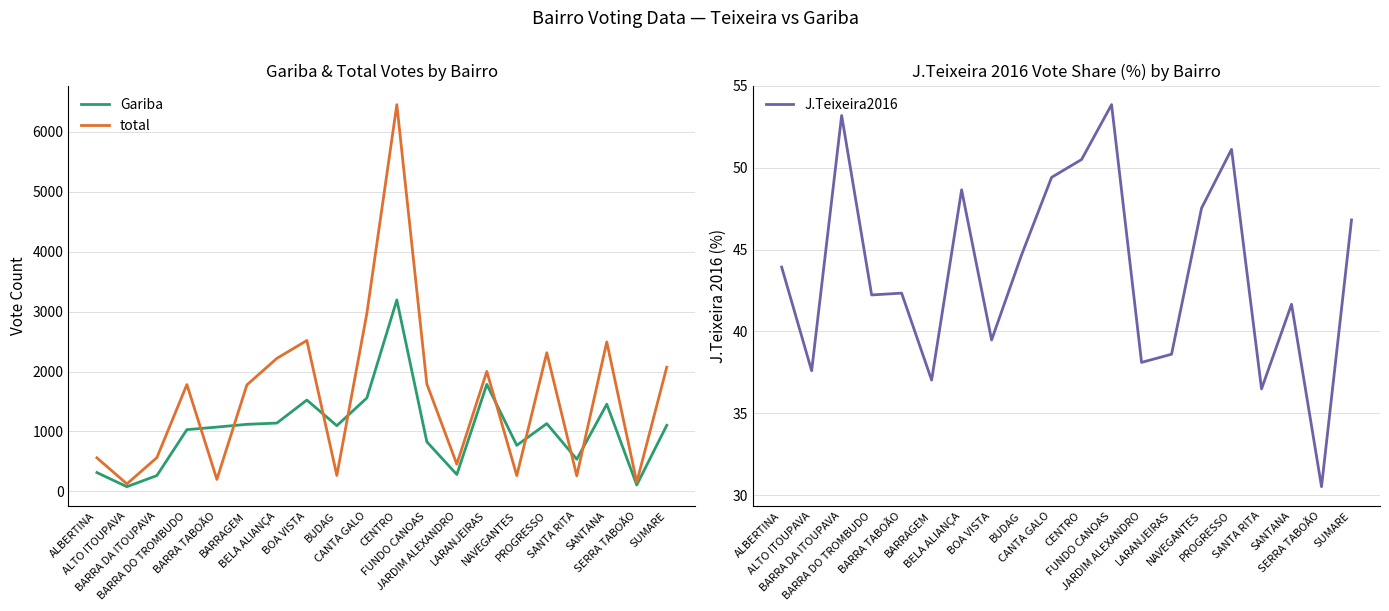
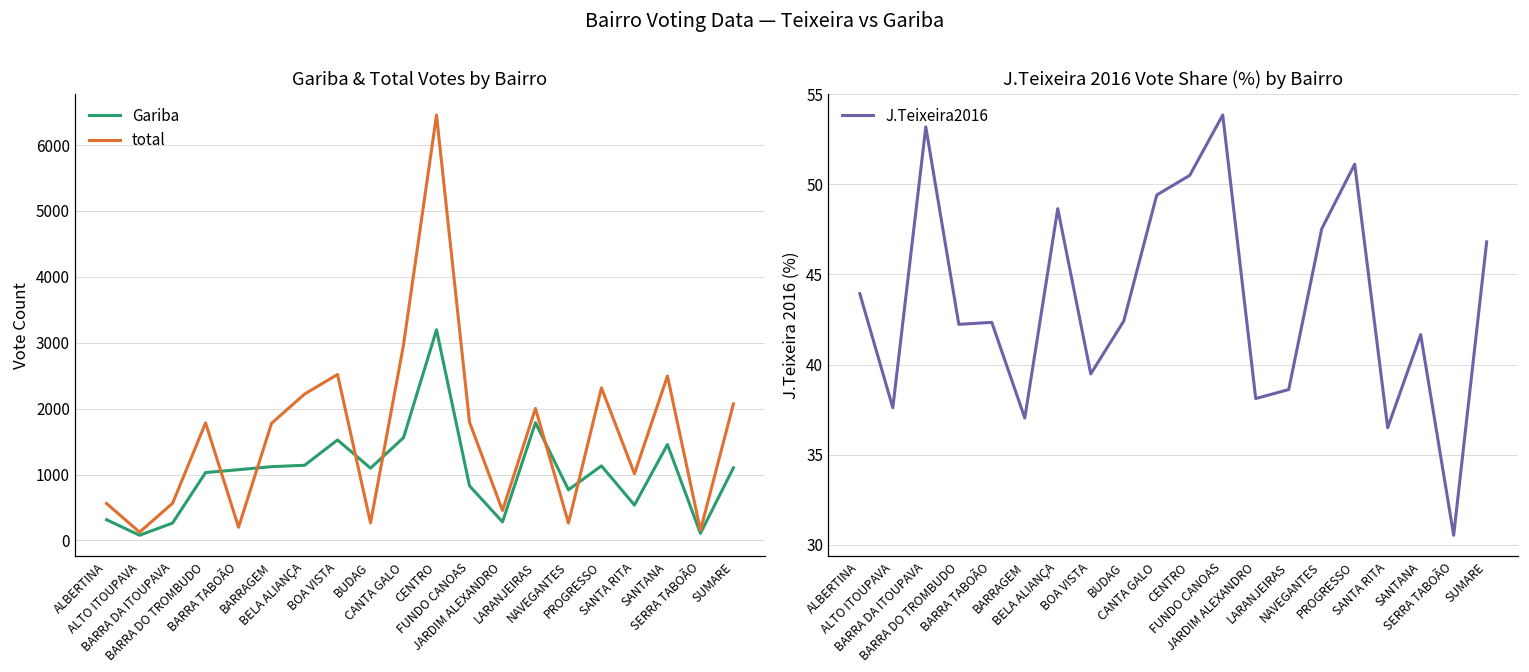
  {
    "Gariba & Total Votes by Bairro": {
      "Gariba": {
        "ALBERTINA": 300,
        "ALTO ITOUPAVA": 100,
        "BARRA DA ITOUPAVA": 300,
        "BARRA DO TROMBUDO": 1000,
        "BARRA TABOÃO": 1100,
        "BARRAGEM": 1100,
        "BELA ALIANÇA": 1100,
        "BOA VISTA": 1500,
        "BUDAG": 1100,
        "CANTA GALO": 1600,
        "CENTRO": 3200,
        "FUNDO CANOAS": 800,
        "JARDIM ALEXANDRO": 300,
        "LARANJEIRAS": 1800,
        "NAVEGANTES": 800,
        "PROGRESSO": 1100,
        "SANTA RITA": 500,
        "SANTANA": 1500,
        "SERRA TABOÃO": 100,
        "SUMARE": 1100
      },
      "total": {
        "ALBERTINA": 600,
        "ALTO ITOUPAVA": 100,
        "BARRA DA ITOUPAVA": 600,
        "BARRA DO TROMBUDO": 1800,
        "BARRA TABOÃO": 200,
        "BARRAGEM": 1800,
        "BELA ALIANÇA": 2200,
        "BOA VISTA": 2500,
        "BUDAG": 300,
        "CANTA GALO": 3000,
        "CENTRO": 6500,
        "FUNDO CANOAS": 1800,
        "JARDIM ALEXANDRO": 500,
        "LARANJEIRAS": 2000,
        "NAVEGANTES": 300,
        "PROGRESSO": 2300,
-       "SANTA RITA": 300,
+       "SANTA RITA": 1000,
        "SANTANA": 2500,
        "SERRA TABOÃO": 200,
        "SUMARE": 2100
      }
    },
    "J.Teixeira 2016 Vote Share (%) by Bairro": {
      "ALBERTINA": 43.9,
      "ALTO ITOUPAVA": 37.6,
      "BARRA DA ITOUPAVA": 53.2,
      "BARRA DO TROMBUDO": 42.2,
      "BARRA TABOÃO": 42.3,
      "BARRAGEM": 37.0,
      "BELA ALIANÇA": 48.7,
      "BOA VISTA": 39.5,
-     "BUDAG": 44.7,
+     "BUDAG": 42.4,
      "CANTA GALO": 49.4,
      "CENTRO": 50.5,
      "FUNDO CANOAS": 53.9,
      "JARDIM ALEXANDRO": 38.1,
      "LARANJEIRAS": 38.6,
      "NAVEGANTES": 47.5,
      "PROGRESSO": 51.1,
      "SANTA RITA": 36.5,
      "SANTANA": 41.7,
      "SERRA TABOÃO": 30.5,
      "SUMARE": 46.8
    }
  }
